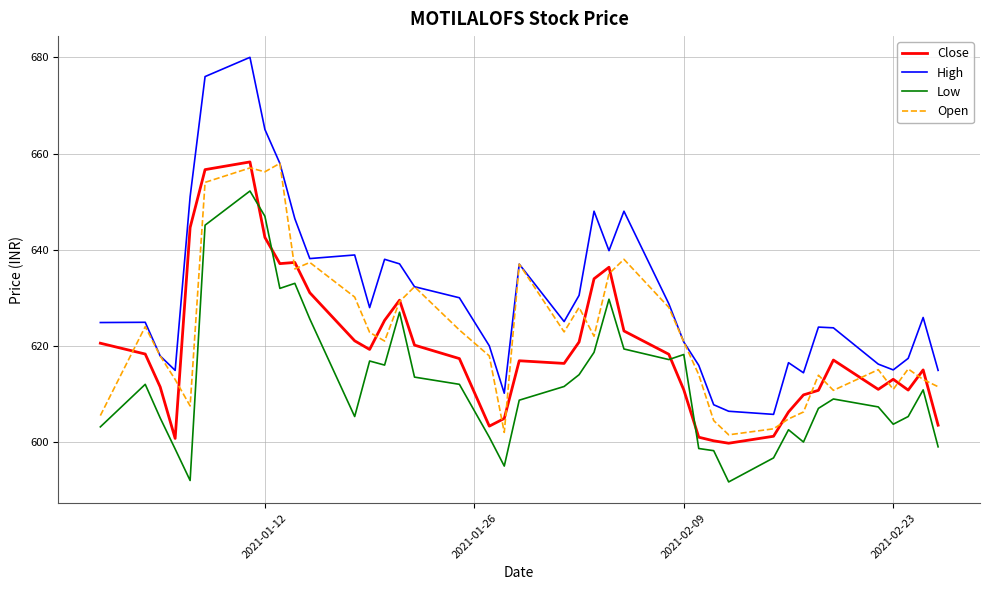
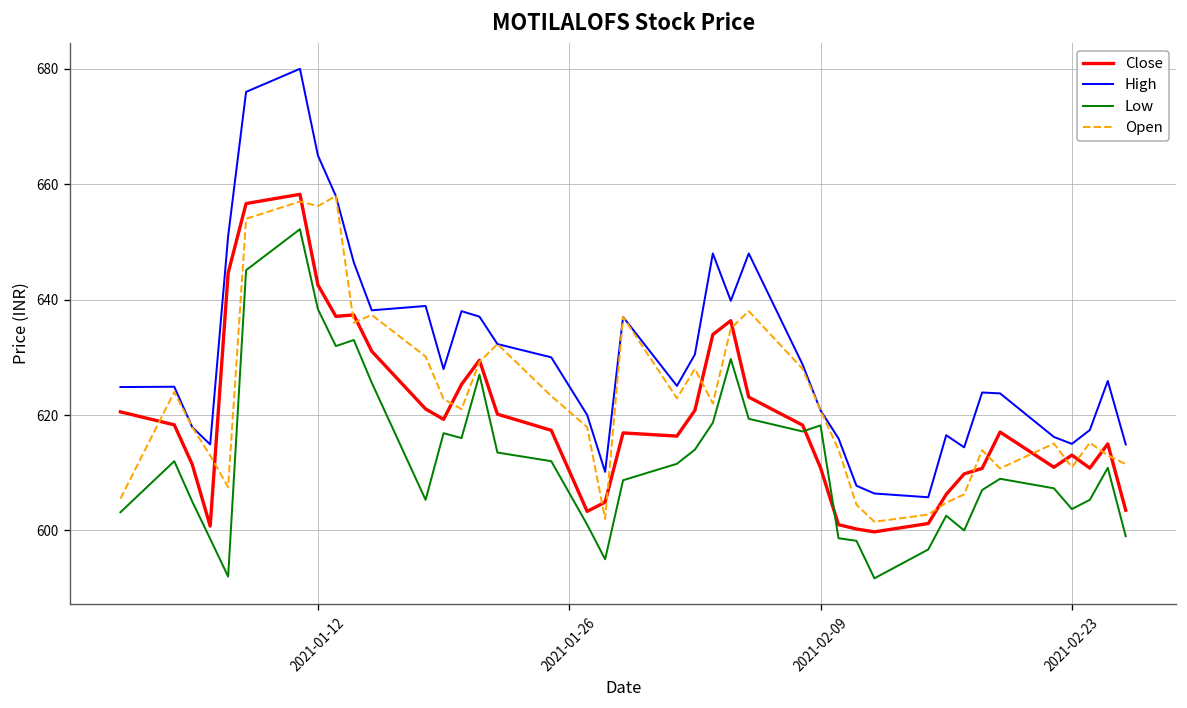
  {
    "Close": {
      "2021-01-12": 643,
      "2021-02-09": 611,
      "2021-02-23": 613
    },
    "High": {
      "2021-01-12": 665,
      "2021-02-23": 615
    },
    "Low": {
-     "2021-01-12": 647,
+     "2021-01-12": 638,
      "2021-02-09": 618,
      "2021-02-23": 604
    },
    "Open": {
      "2021-01-12": 656,
      "2021-02-23": 611
    }
  }
